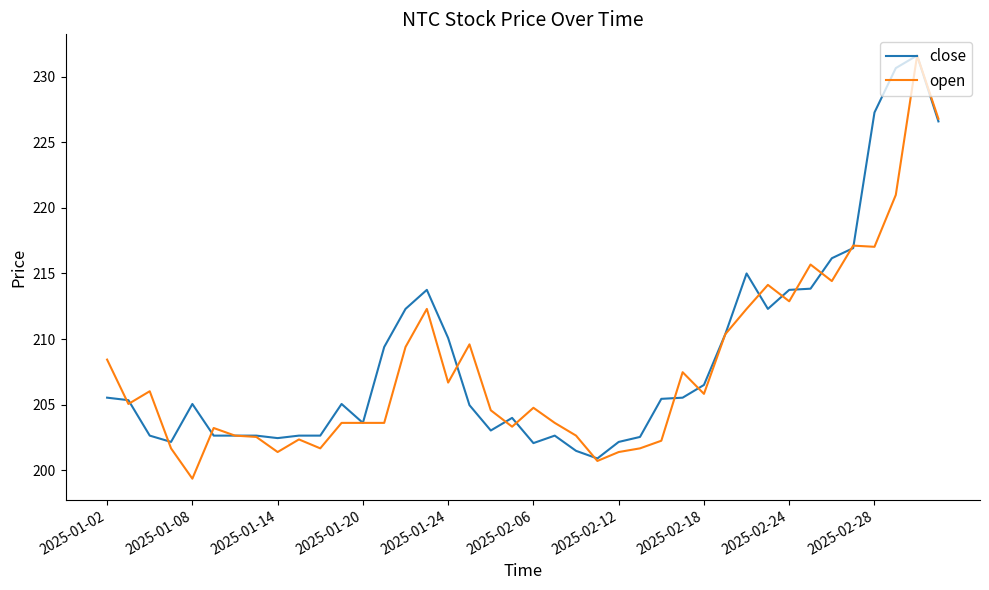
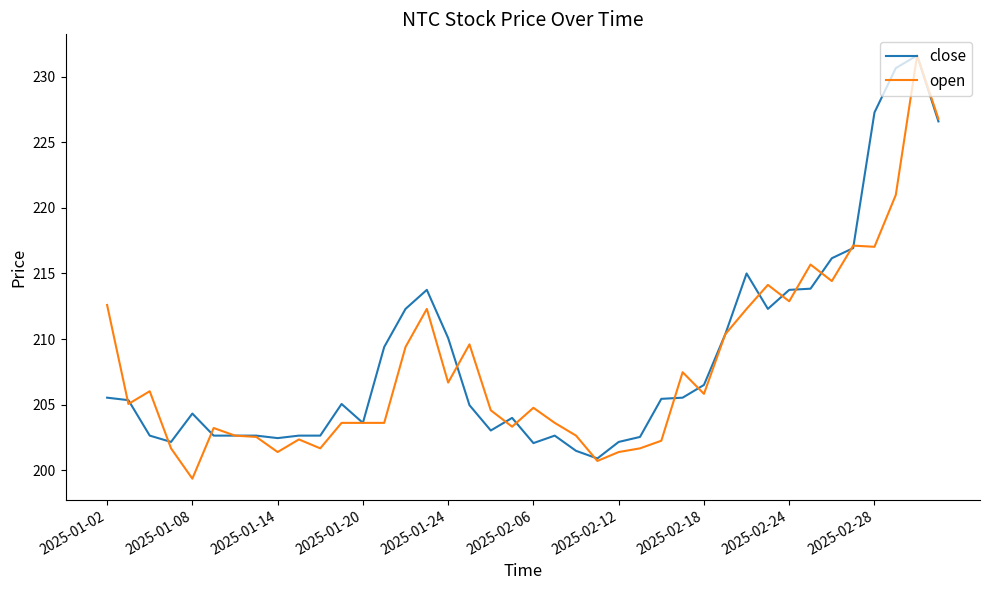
  {
    "close": {
      "2025-01-02": 205.5,
-     "2025-01-08": 205.1,
+     "2025-01-08": 204.3,
      "2025-01-14": 202.5,
      "2025-01-24": 210.1,
      "2025-02-06": 202.1,
      "2025-02-12": 202.2,
      "2025-02-18": 206.5,
      "2025-02-24": 213.8,
      "2025-02-28": 227.3
    },
    "open": {
-     "2025-01-02": 208.4,
+     "2025-01-02": 212.6,
      "2025-01-08": 199.4,
      "2025-01-14": 201.4,
      "2025-01-24": 206.7,
      "2025-02-06": 204.8,
      "2025-02-12": 201.4,
      "2025-02-18": 205.8,
      "2025-02-24": 212.9,
      "2025-02-28": 217.0
    }
  }
